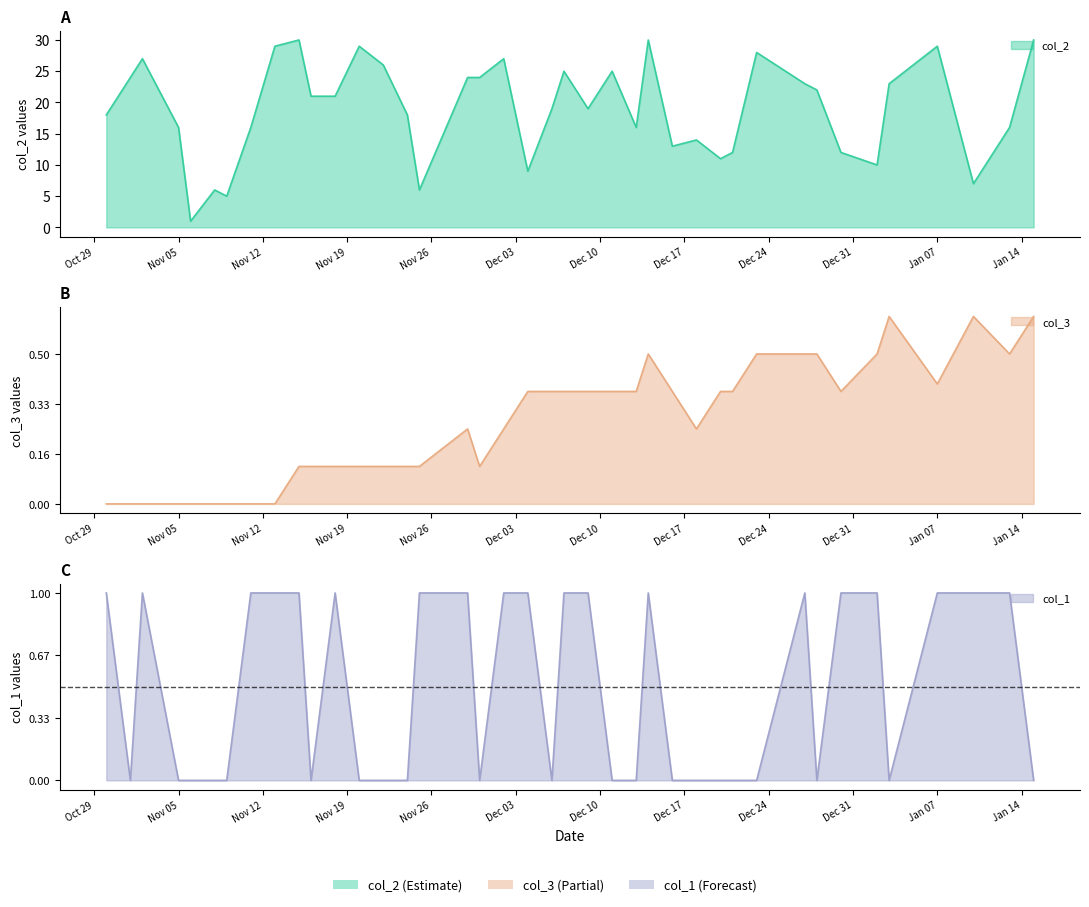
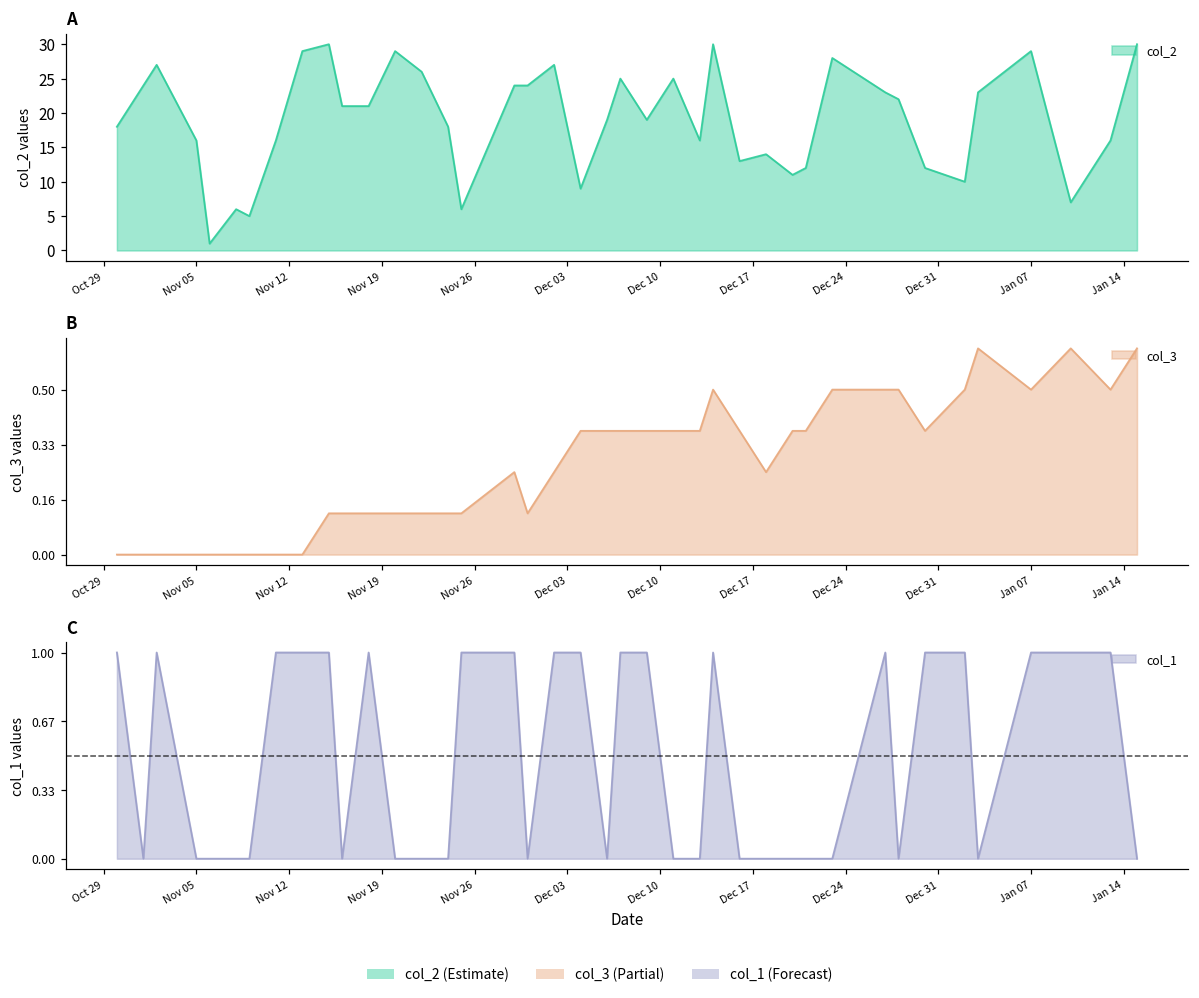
  {
    "A": {
      "Nov 05": 16,
      "Jan 07": 29
    },
    "B": {
      "Nov 05": 0.00,
-     "Jan 07": 0.40
+     "Jan 07": 0.50
    },
    "C": {
      "Nov 05": 0.00,
      "Jan 07": 1.00
    }
  }
